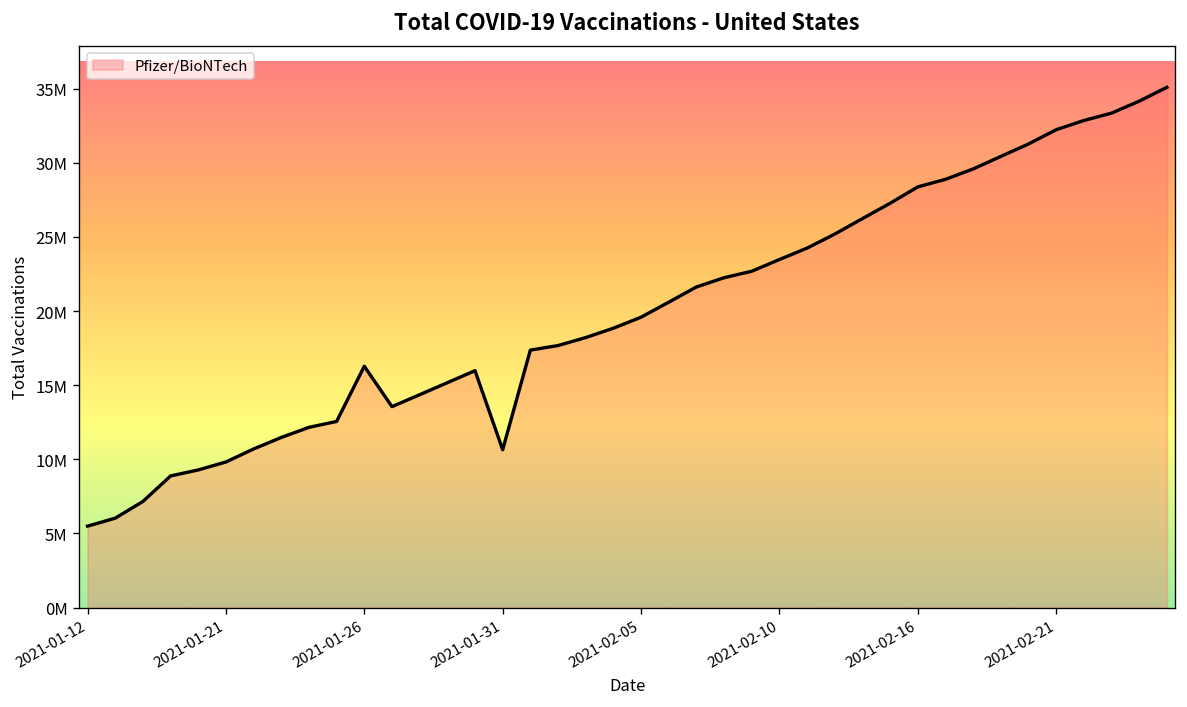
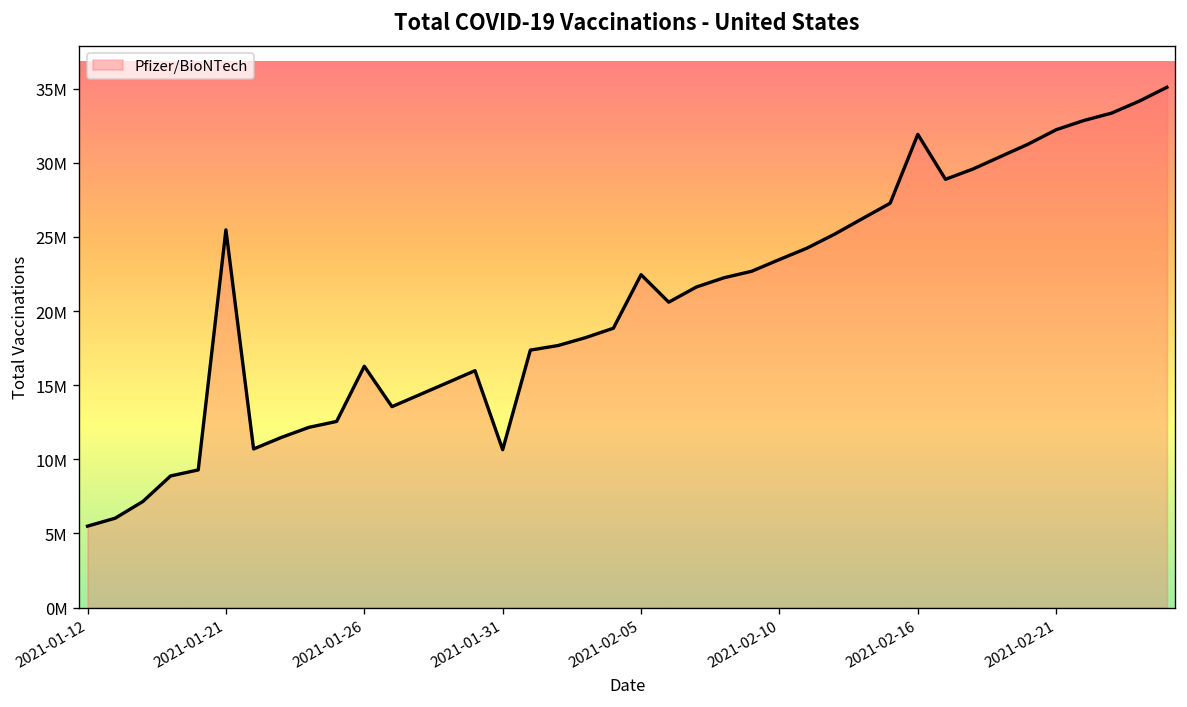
  {
    "2021-01-12": 5500000,
-   "2021-01-21": 9800000,
+   "2021-01-21": 25500000,
    "2021-01-26": 16300000,
    "2021-01-31": 10600000,
-   "2021-02-05": 19600000,
+   "2021-02-05": 22500000,
    "2021-02-10": 23500000,
-   "2021-02-16": 28400000,
+   "2021-02-16": 31900000,
    "2021-02-21": 32200000
  }
